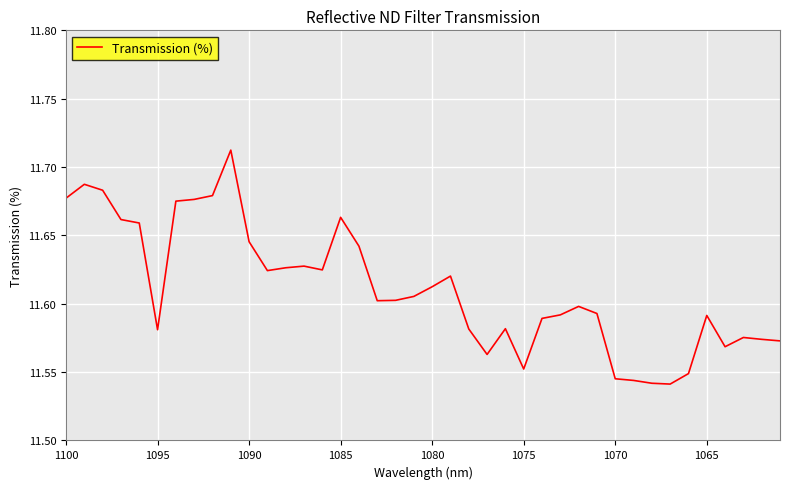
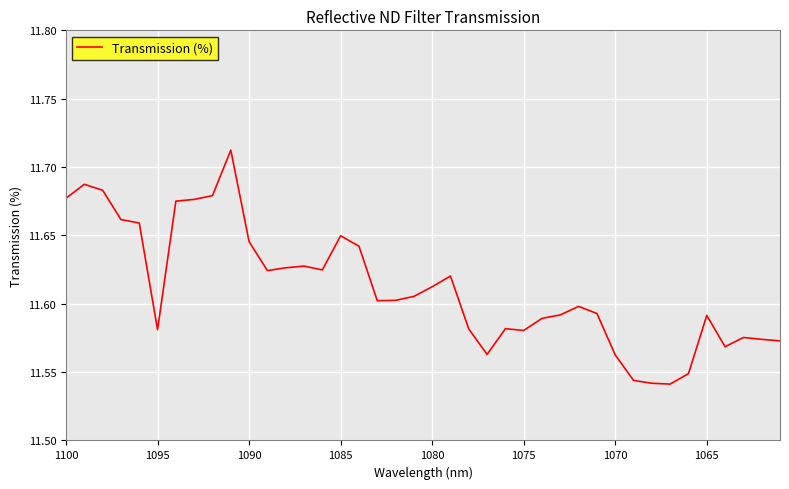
  {
    "1100": 11.677,
    "1095": 11.581,
    "1090": 11.645,
-   "1085": 11.663,
+   "1085": 11.650,
    "1080": 11.612,
-   "1075": 11.552,
-   "1070": 11.545,
+   "1075": 11.580,
+   "1070": 11.563,
    "1065": 11.591
  }
